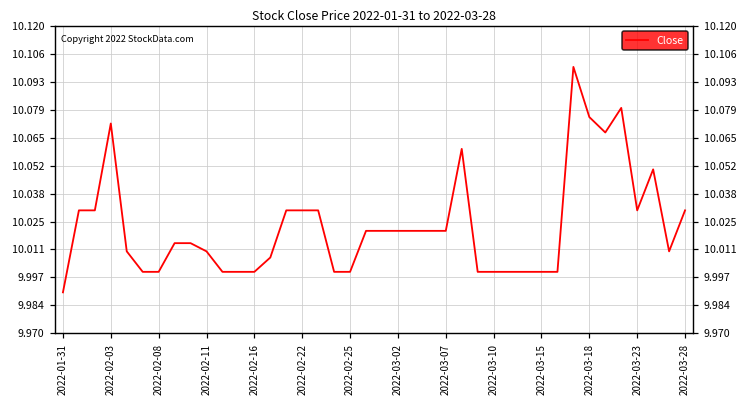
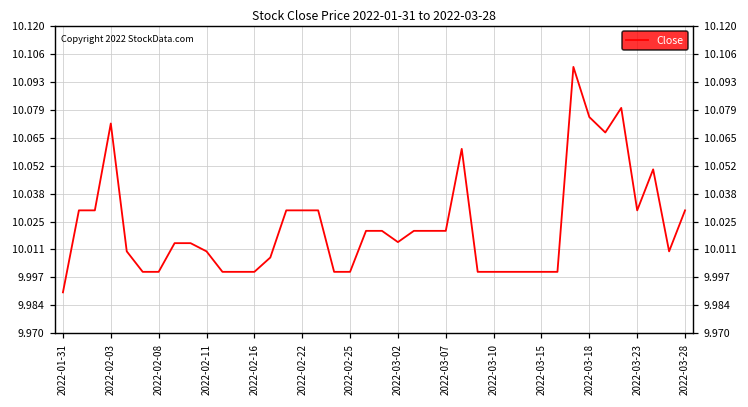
  {
    "2022-01-31": 9.990,
    "2022-02-03": 10.072,
    "2022-02-08": 10.000,
    "2022-02-11": 10.010,
    "2022-02-16": 10.000,
    "2022-02-22": 10.030,
    "2022-02-25": 10.000,
-   "2022-03-02": 10.020,
+   "2022-03-02": 10.015,
    "2022-03-07": 10.020,
    "2022-03-10": 10.000,
    "2022-03-15": 10.000,
    "2022-03-18": 10.076,
    "2022-03-23": 10.030,
    "2022-03-28": 10.030
  }
